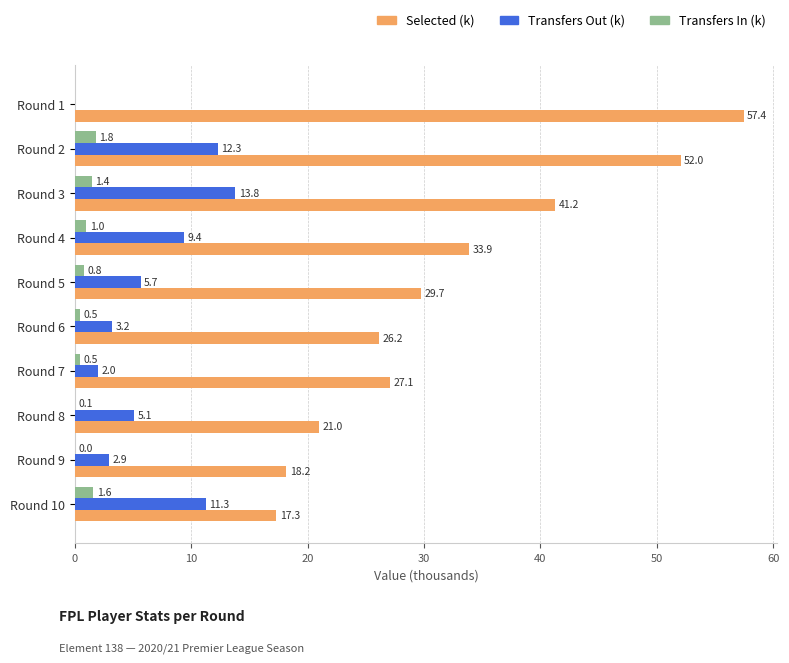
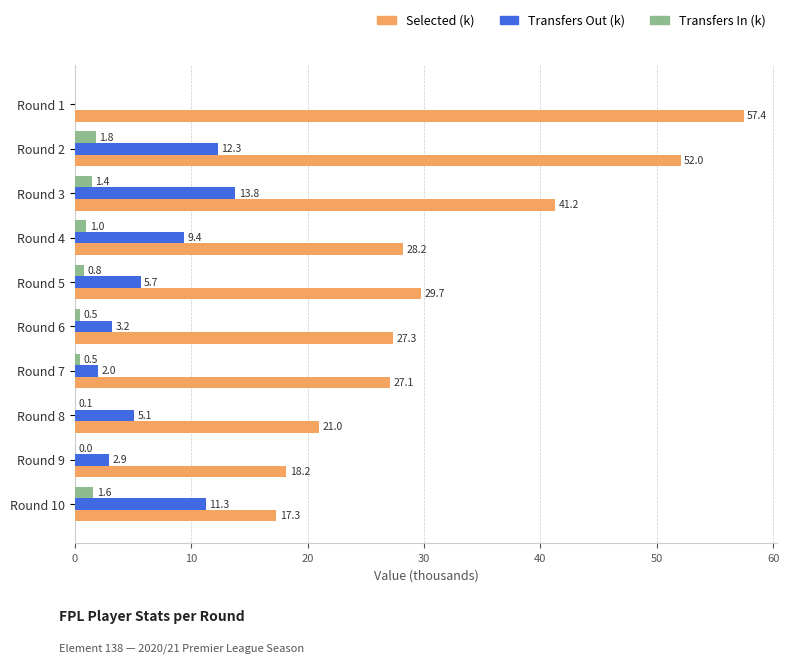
  {
    "Selected (k)": {
      "Round 1": 57.4,
      "Round 2": 52.0,
      "Round 3": 41.2,
-     "Round 4": 33.9,
+     "Round 4": 28.2,
      "Round 5": 29.7,
-     "Round 6": 26.2,
+     "Round 6": 27.3,
      "Round 7": 27.1,
      "Round 8": 21.0,
      "Round 9": 18.2,
      "Round 10": 17.3
    },
    "Transfers Out (k)": {
      "Round 2": 12.3,
      "Round 3": 13.8,
      "Round 4": 9.4,
      "Round 5": 5.7,
      "Round 6": 3.2,
      "Round 7": 2.0,
      "Round 8": 5.1,
      "Round 9": 2.9,
      "Round 10": 11.3
    },
    "Transfers In (k)": {
      "Round 2": 1.8,
      "Round 3": 1.4,
      "Round 4": 1.0,
      "Round 5": 0.8,
      "Round 6": 0.5,
      "Round 7": 0.5,
      "Round 8": 0.1,
      "Round 9": 0.0,
      "Round 10": 1.6
    }
  }
